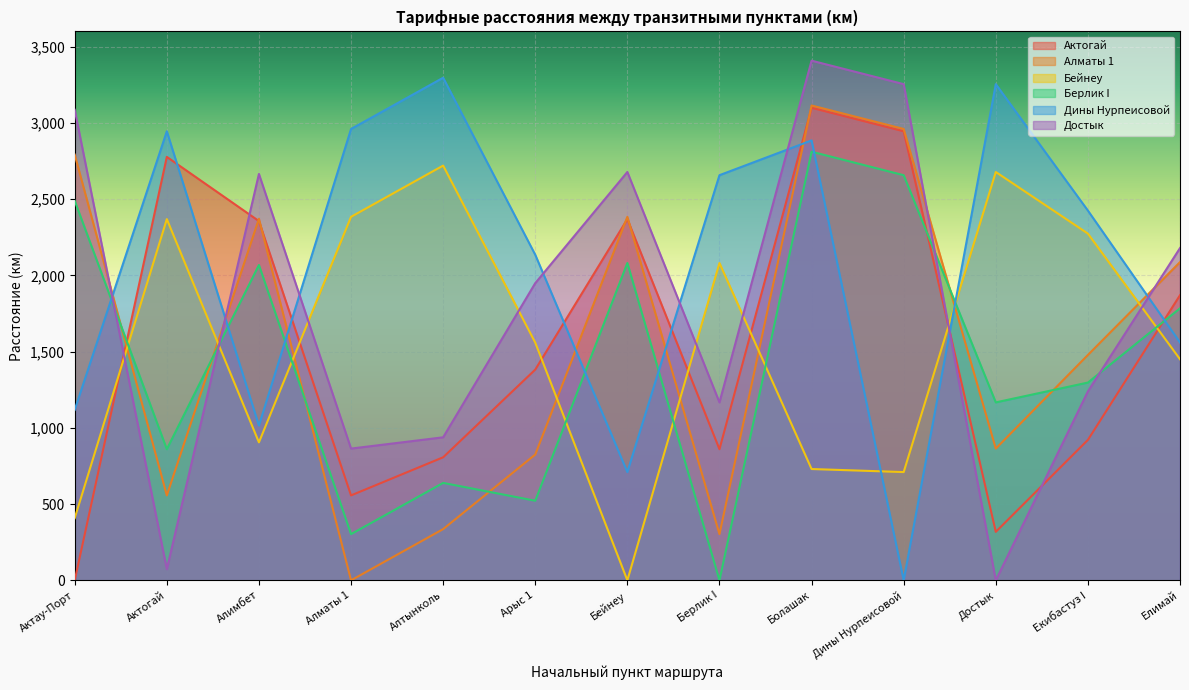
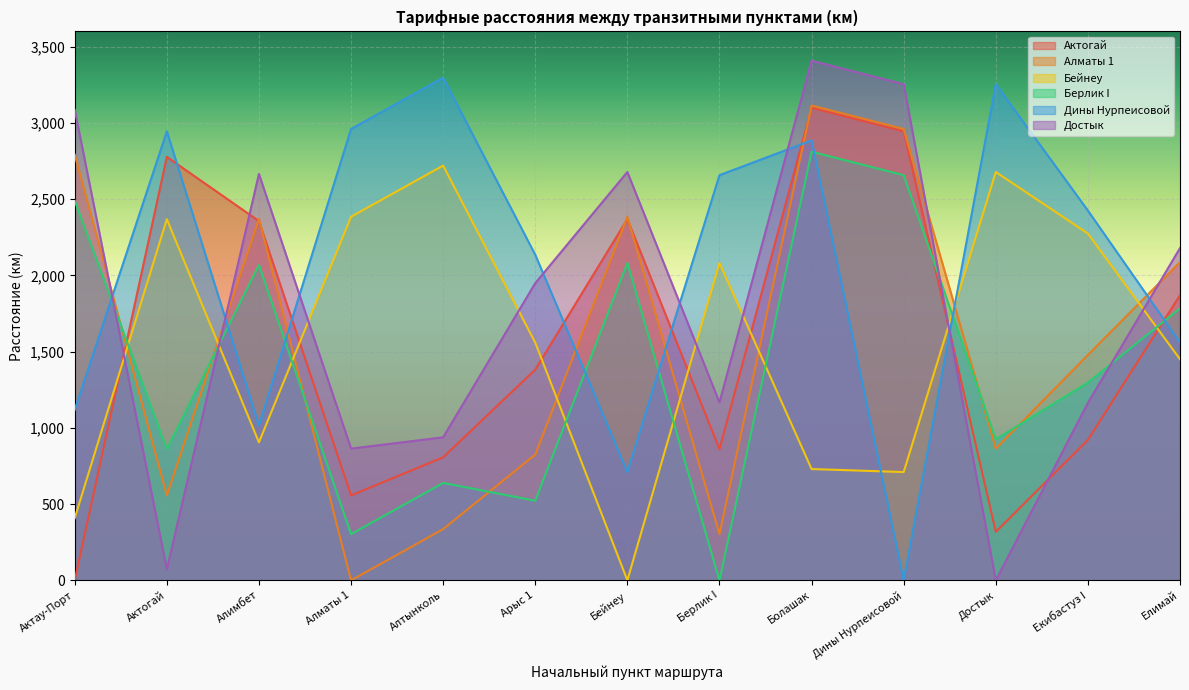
  {
    "Берлик I": {
      "Актау-Порт": "2,490",
      "Актогай": "860",
      "Алимбет": "2,070",
      "Алматы 1": "300",
      "Алтынколь": "640",
      "Арыс 1": "520",
      "Бейнеу": "2,080",
      "Берлик I": "0",
      "Болашак": "2,810",
      "Дины Нурпеисовой": "2,660",
-     "Достык": "1,170",
+     "Достык": "930",
      "Екибастуз I": "1,300",
      "Елимай": "1,780"
    },
    "Дины Нурпеисовой": {
      "Актау-Порт": "1,120",
      "Актогай": "2,950",
      "Алимбет": "1,020",
      "Алматы 1": "2,960",
      "Алтынколь": "3,300",
      "Арыс 1": "2,140",
      "Бейнеу": "710",
      "Берлик I": "2,660",
      "Болашак": "2,890",
      "Дины Нурпеисовой": "0",
      "Достык": "3,250",
      "Екибастуз I": "2,430",
      "Елимай": "1,560"
    },
    "Достык": {
      "Актау-Порт": "3,090",
      "Актогай": "70",
      "Алимбет": "2,670",
      "Алматы 1": "860",
      "Алтынколь": "940",
      "Арыс 1": "1,950",
      "Бейнеу": "2,680",
      "Берлик I": "1,170",
      "Болашак": "3,410",
      "Дины Нурпеисовой": "3,250",
      "Достык": "0",
-     "Екибастуз I": "1,240",
+     "Екибастуз I": "1,160",
      "Елимай": "2,180"
    }
  }
